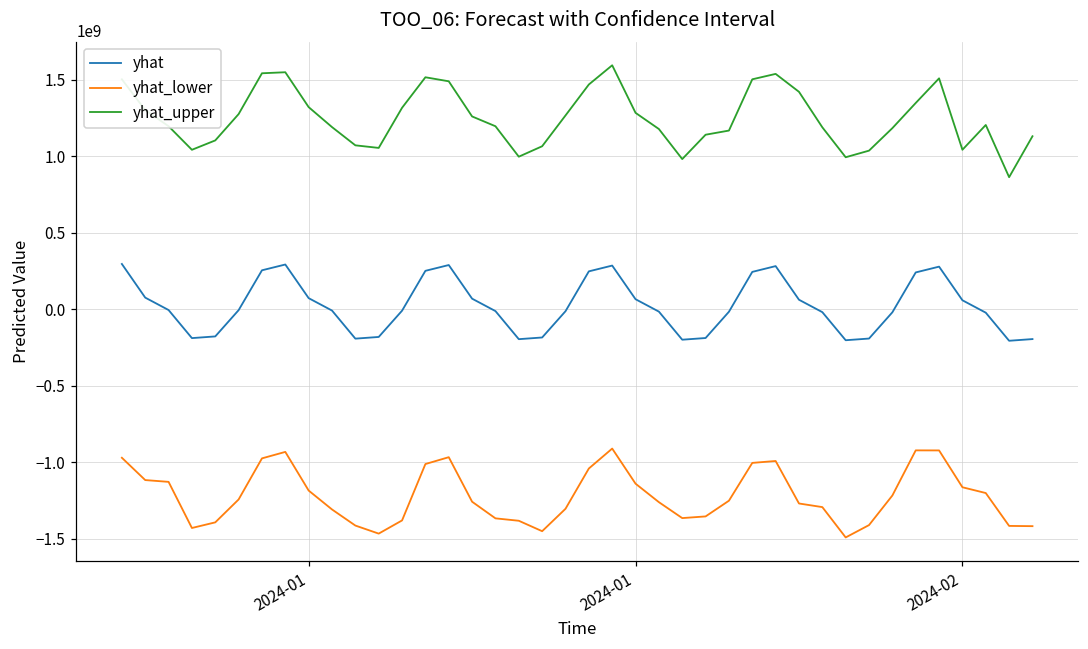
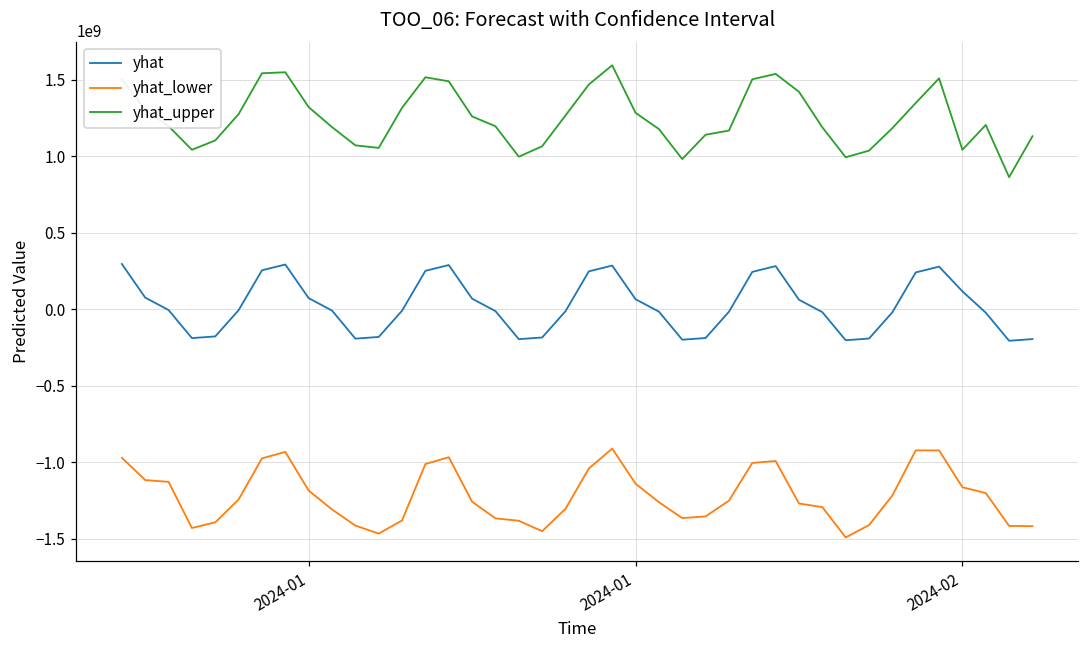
  {
    "yhat": {
-     "2024-02": 60000000
+     "2024-02": 120000000
    },
    "yhat_lower": {
      "2024-02": -1160000000
    },
    "yhat_upper": {
      "2024-02": 1040000000
    }
  }
